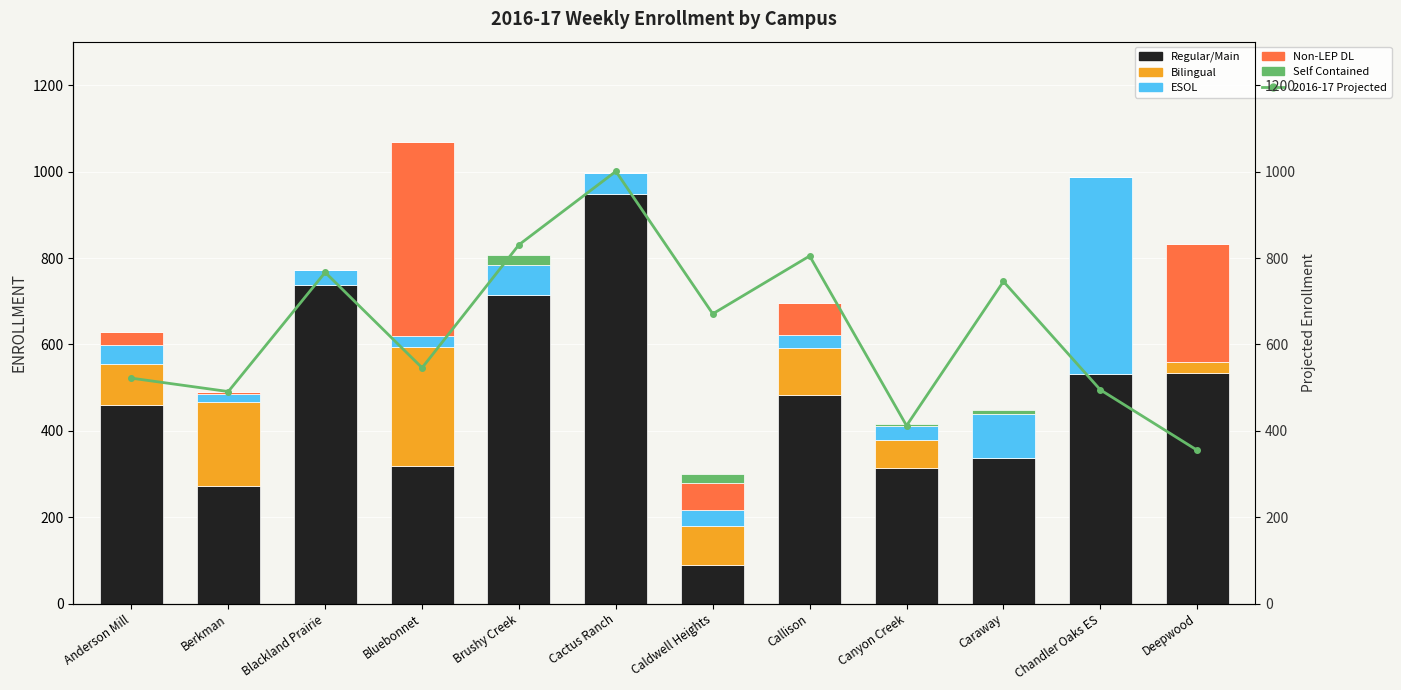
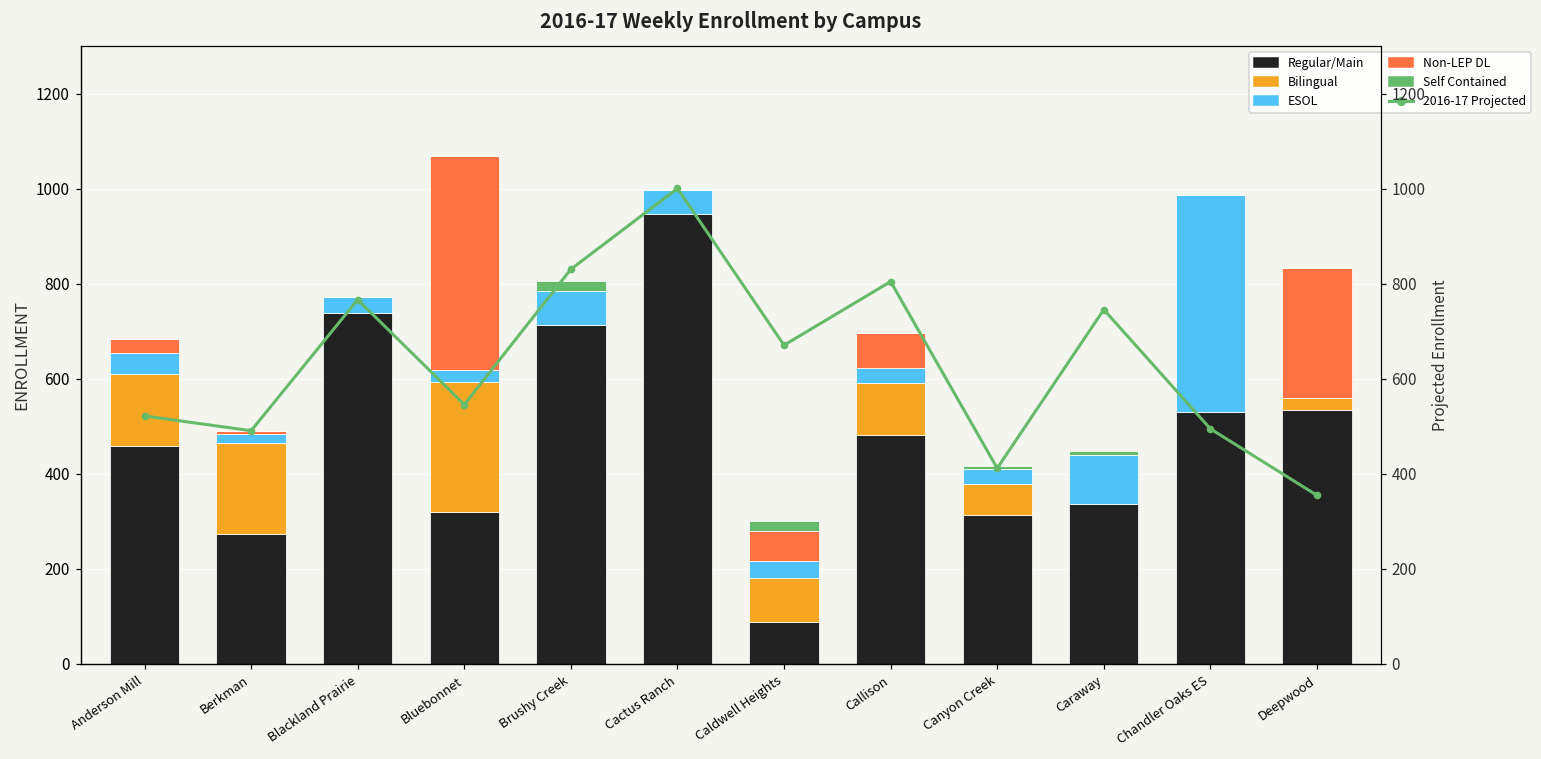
  {
    "Regular/Main": {
      "Anderson Mill": 460,
      "Berkman": 270,
      "Blackland Prairie": 740,
      "Bluebonnet": 320,
      "Brushy Creek": 710,
      "Cactus Ranch": 950,
      "Caldwell Heights": 90,
      "Callison": 480,
      "Canyon Creek": 310,
      "Caraway": 340,
      "Chandler Oaks ES": 530,
      "Deepwood": 530
    },
    "Bilingual": {
-     "Anderson Mill": 100,
+     "Anderson Mill": 150,
      "Berkman": 190,
      "Blackland Prairie": 0,
      "Bluebonnet": 280,
      "Brushy Creek": 0,
      "Cactus Ranch": 0,
      "Caldwell Heights": 90,
      "Callison": 110,
      "Canyon Creek": 70,
      "Caraway": 0,
      "Chandler Oaks ES": 0,
      "Deepwood": 30
    },
    "ESOL": {
      "Anderson Mill": 50,
      "Berkman": 20,
      "Blackland Prairie": 40,
      "Bluebonnet": 30,
      "Brushy Creek": 70,
      "Cactus Ranch": 50,
      "Caldwell Heights": 40,
      "Callison": 30,
      "Canyon Creek": 30,
      "Caraway": 100,
      "Chandler Oaks ES": 460,
      "Deepwood": 0
    },
    "Non-LEP DL": {
      "Anderson Mill": 30,
      "Blackland Prairie": 0,
      "Bluebonnet": 450,
      "Brushy Creek": 0,
      "Cactus Ranch": 0,
      "Caldwell Heights": 60,
      "Callison": 80,
      "Canyon Creek": 0,
      "Caraway": 0,
      "Chandler Oaks ES": 0,
      "Deepwood": 270
    }
  }
